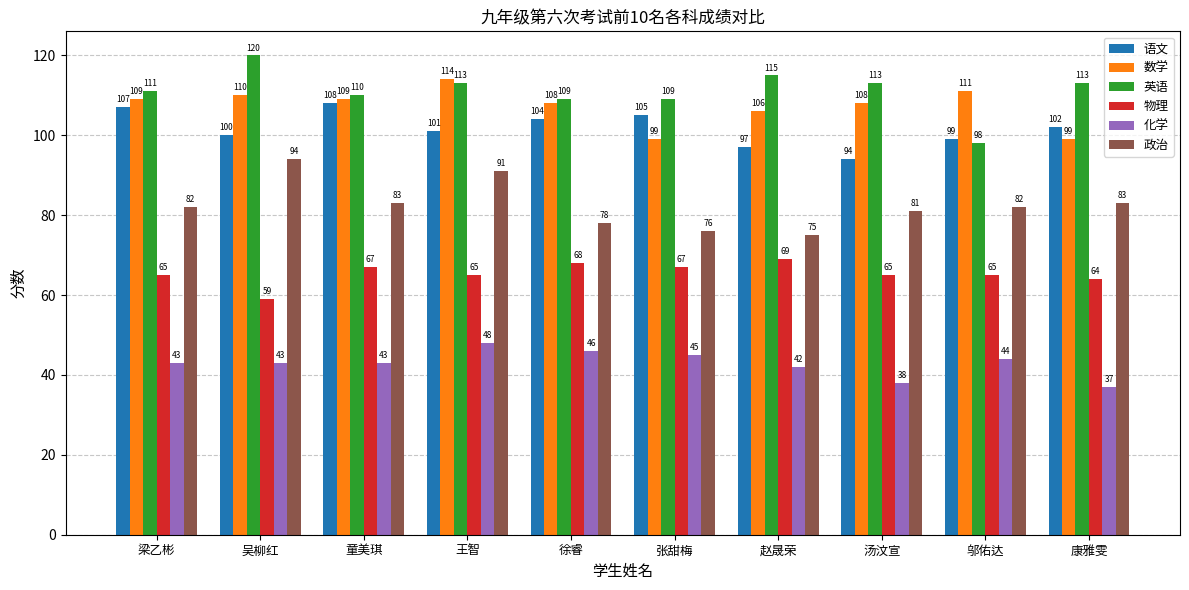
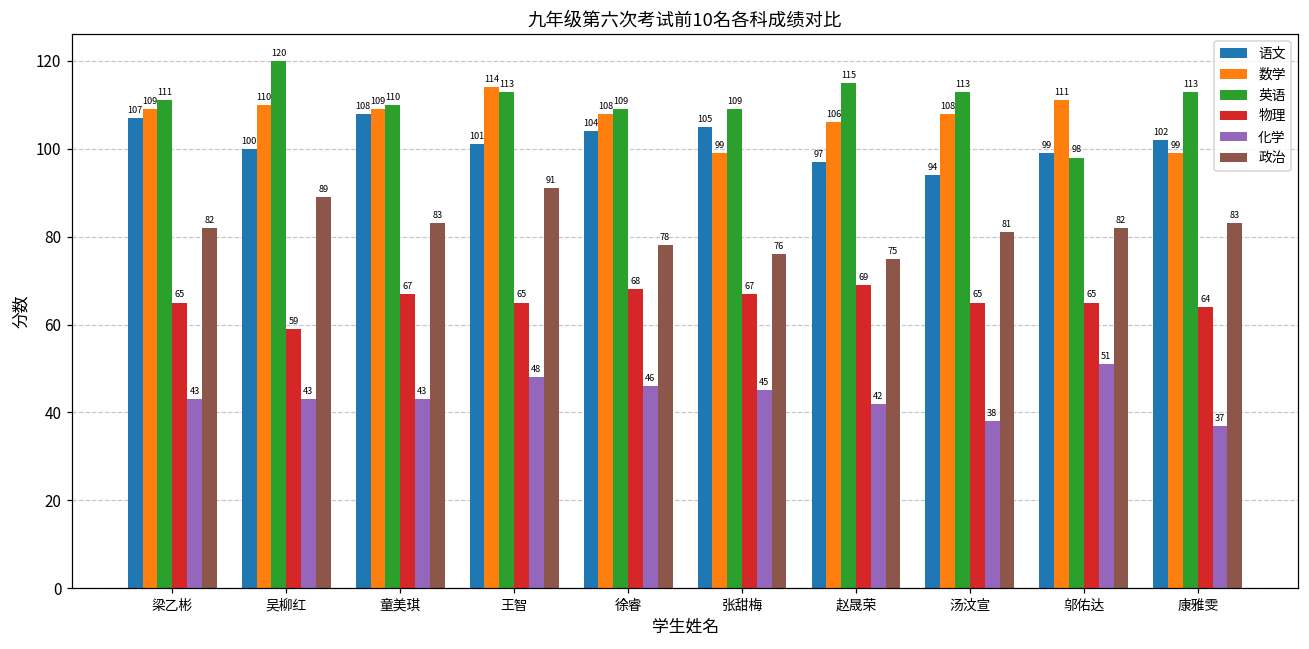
  {
    "语文": {
      "梁乙彬": 107,
      "吴柳红": 100,
      "童美琪": 108,
      "王智": 101,
      "徐睿": 104,
      "张甜梅": 105,
      "赵晟荣": 97,
      "汤汶宣": 94,
      "邬佑达": 99,
      "康雅雯": 102
    },
    "数学": {
      "梁乙彬": 109,
      "吴柳红": 110,
      "童美琪": 109,
      "王智": 114,
      "徐睿": 108,
      "张甜梅": 99,
      "赵晟荣": 106,
      "汤汶宣": 108,
      "邬佑达": 111,
      "康雅雯": 99
    },
    "英语": {
      "梁乙彬": 111,
      "吴柳红": 120,
      "童美琪": 110,
      "王智": 113,
      "徐睿": 109,
      "张甜梅": 109,
      "赵晟荣": 115,
      "汤汶宣": 113,
      "邬佑达": 98,
      "康雅雯": 113
    },
    "物理": {
      "梁乙彬": 65,
      "吴柳红": 59,
      "童美琪": 67,
      "王智": 65,
      "徐睿": 68,
      "张甜梅": 67,
      "赵晟荣": 69,
      "汤汶宣": 65,
      "邬佑达": 65,
      "康雅雯": 64
    },
    "化学": {
      "梁乙彬": 43,
      "吴柳红": 43,
      "童美琪": 43,
      "王智": 48,
      "徐睿": 46,
      "张甜梅": 45,
      "赵晟荣": 42,
      "汤汶宣": 38,
-     "邬佑达": 44,
+     "邬佑达": 51,
      "康雅雯": 37
    },
    "政治": {
      "梁乙彬": 82,
-     "吴柳红": 94,
+     "吴柳红": 89,
      "童美琪": 83,
      "王智": 91,
      "徐睿": 78,
      "张甜梅": 76,
      "赵晟荣": 75,
      "汤汶宣": 81,
      "邬佑达": 82,
      "康雅雯": 83
    }
  }
